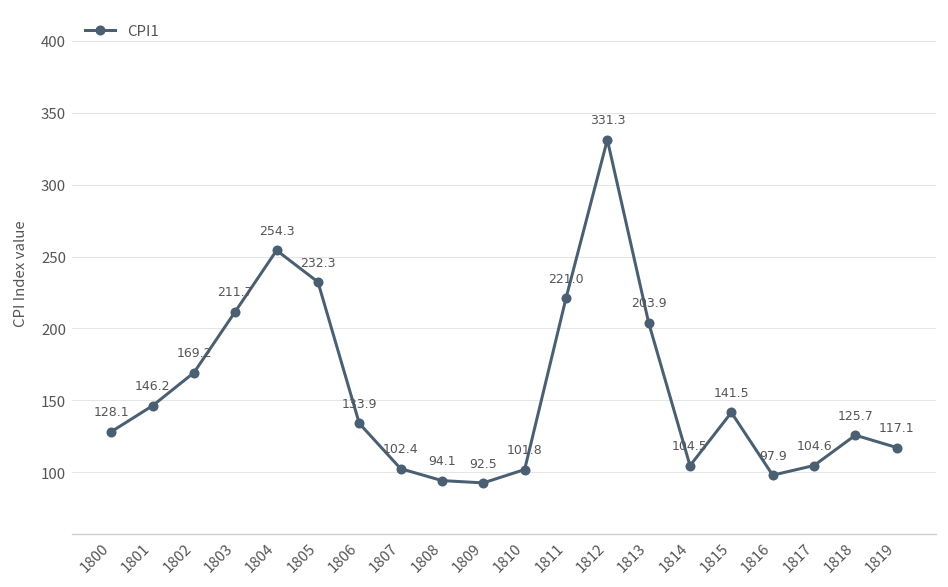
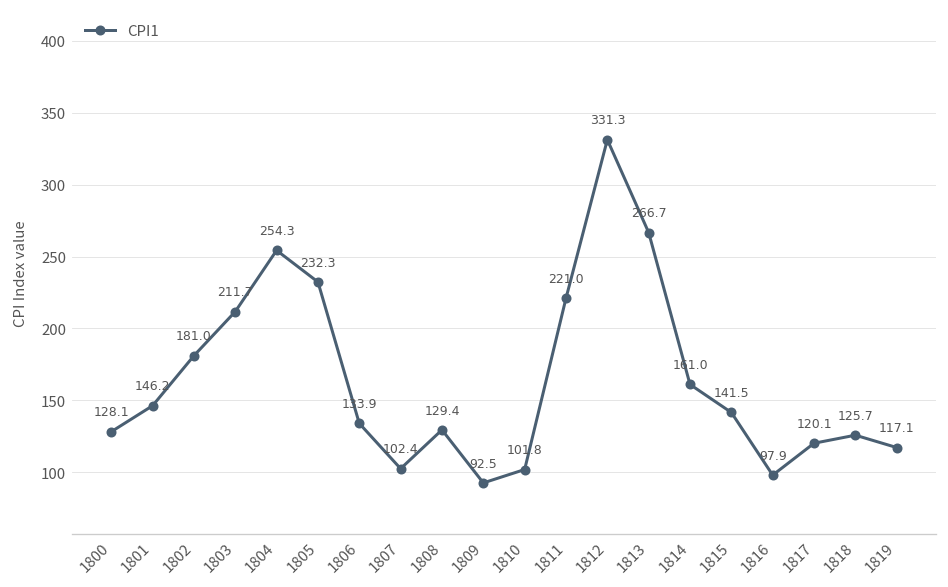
  {
    "1800": 128.1,
    "1801": 146.2,
-   "1802": 169.2,
+   "1802": 181.0,
    "1803": 211.7,
    "1804": 254.3,
    "1805": 232.3,
    "1806": 133.9,
    "1807": 102.4,
-   "1808": 94.1,
+   "1808": 129.4,
    "1809": 92.5,
    "1810": 101.8,
    "1811": 221.0,
    "1812": 331.3,
-   "1813": 203.9,
-   "1814": 104.5,
+   "1813": 266.7,
+   "1814": 161.0,
    "1815": 141.5,
    "1816": 97.9,
-   "1817": 104.6,
+   "1817": 120.1,
    "1818": 125.7,
    "1819": 117.1
  }
